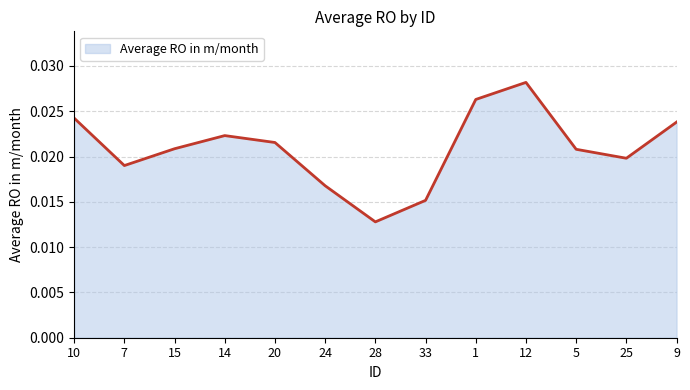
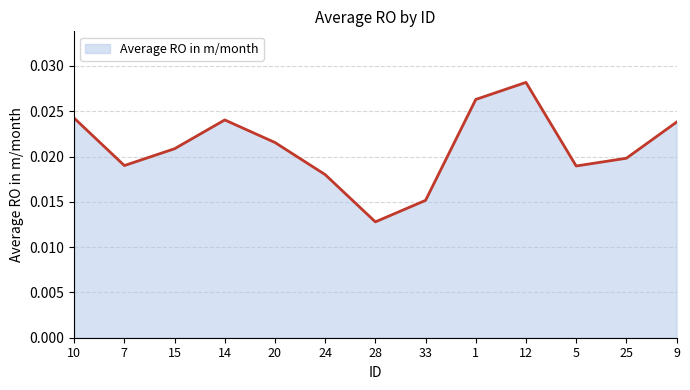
  {
    "10": 0.024,
    "7": 0.019,
    "15": 0.021,
-   "14": 0.022,
+   "14": 0.024,
    "20": 0.022,
-   "24": 0.017,
+   "24": 0.018,
    "28": 0.013,
    "33": 0.015,
    "1": 0.026,
    "12": 0.028,
-   "5": 0.021,
+   "5": 0.019,
    "25": 0.020,
    "9": 0.024
  }
